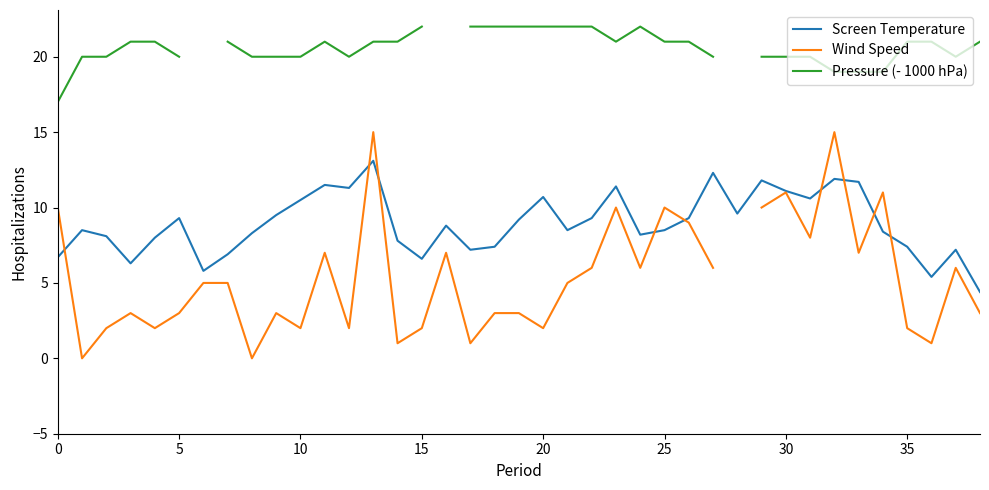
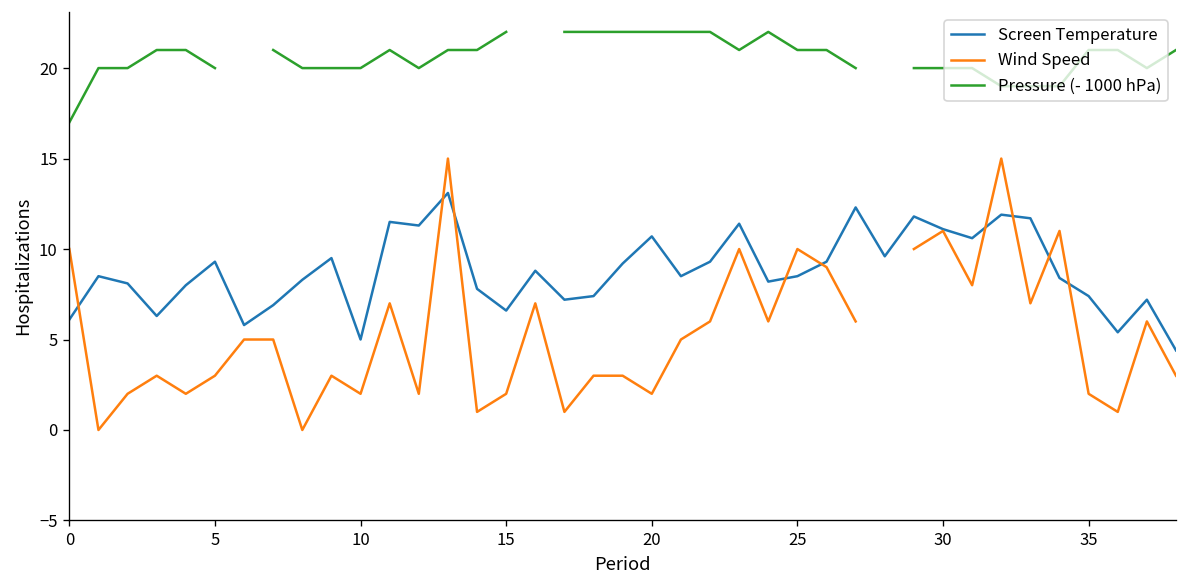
  {
    "Screen Temperature": {
-     "0": 6.7,
+     "0": 6.1,
      "5": 9.3,
-     "10": 10.5,
+     "10": 5.0,
      "15": 6.6,
      "20": 10.7,
      "25": 8.5,
      "35": 7.4
    },
    "Wind Speed": {
      "0": 10.0,
      "5": 3.0,
      "10": 2.0,
      "15": 2.0,
      "20": 2.0,
      "25": 10.0,
      "35": 2.0
    },
    "Pressure (- 1000 hPa)": {
      "0": 17.0,
      "5": 20.0,
      "10": 20.0,
      "15": 22.0,
      "20": 22.0,
      "25": 21.0,
      "30": 20.0
    }
  }
